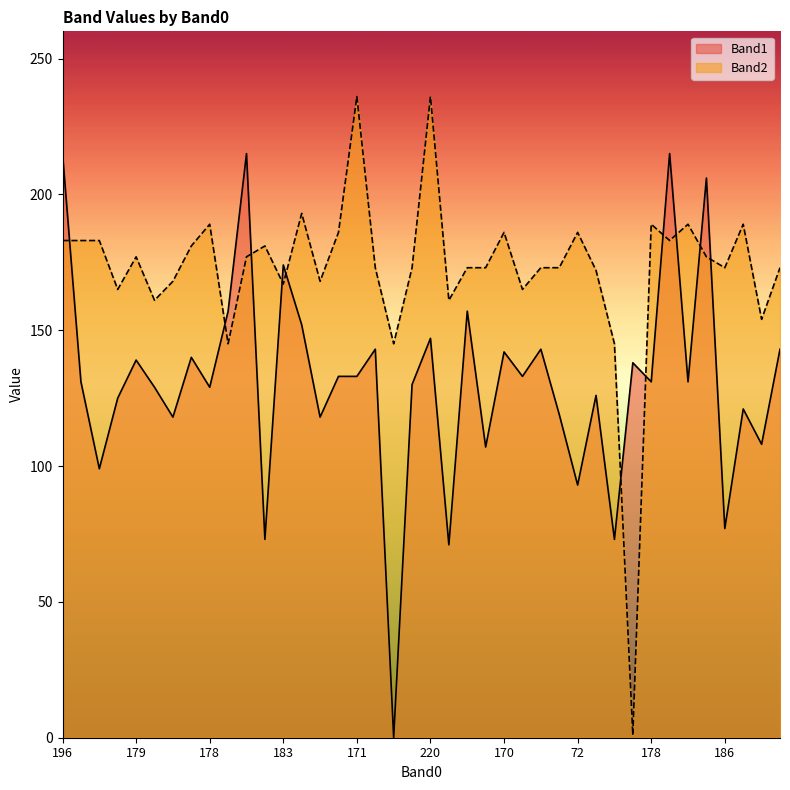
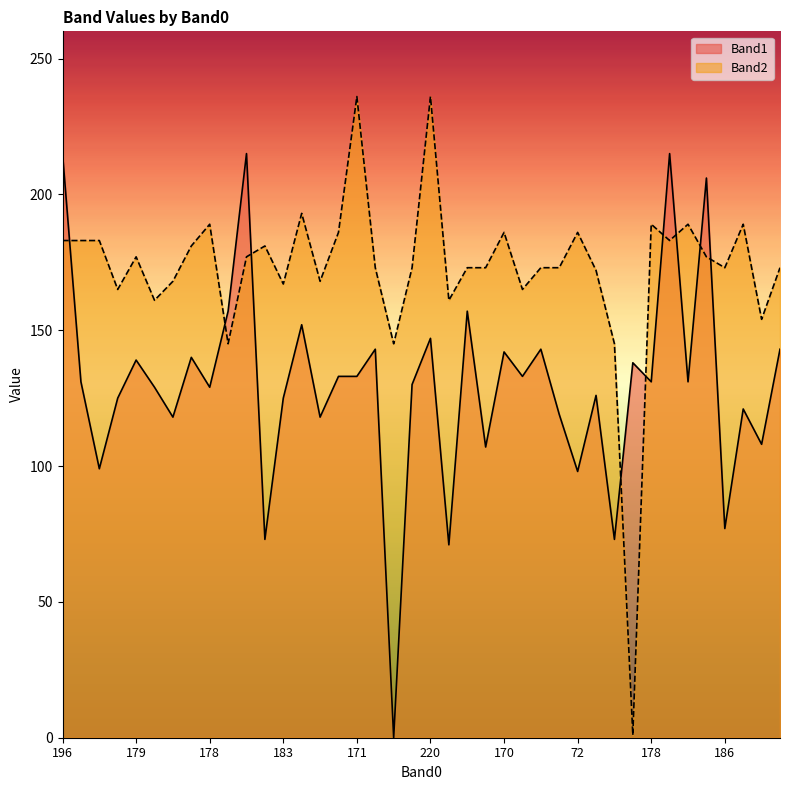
  {
    "Band1": {
      "196": 215,
      "179": 139,
-     "183": 174,
+     "183": 125,
      "171": 133,
      "220": 147,
      "170": 142,
-     "72": 93,
+     "72": 98,
      "186": 77
    },
    "Band2": {
      "196": 183,
      "179": 177,
      "183": 167,
      "171": 236,
      "220": 236,
      "170": 186,
      "72": 186,
      "186": 173
    }
  }
